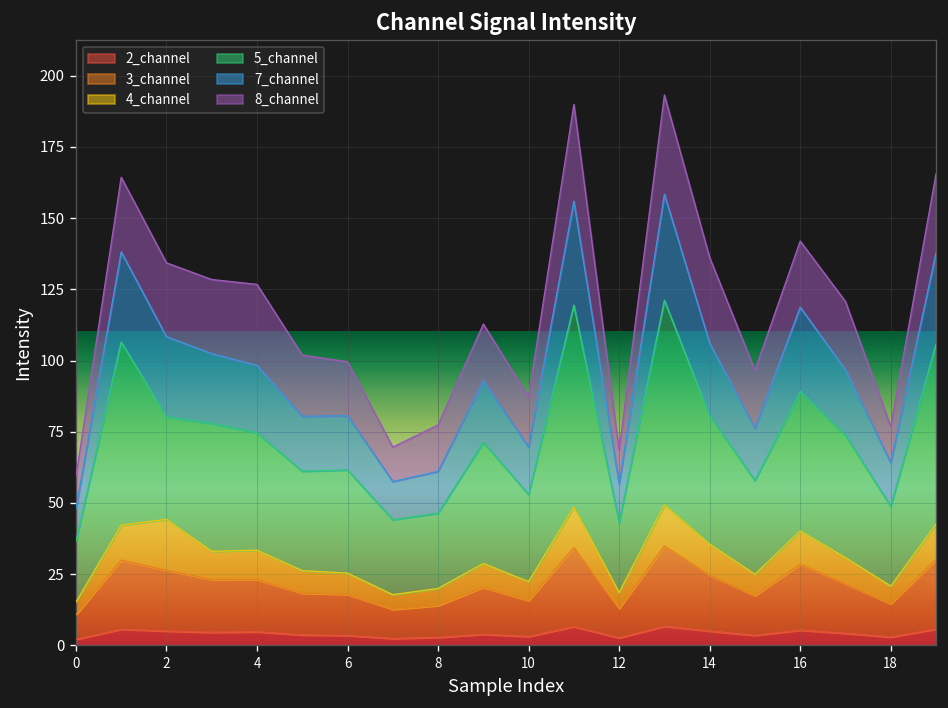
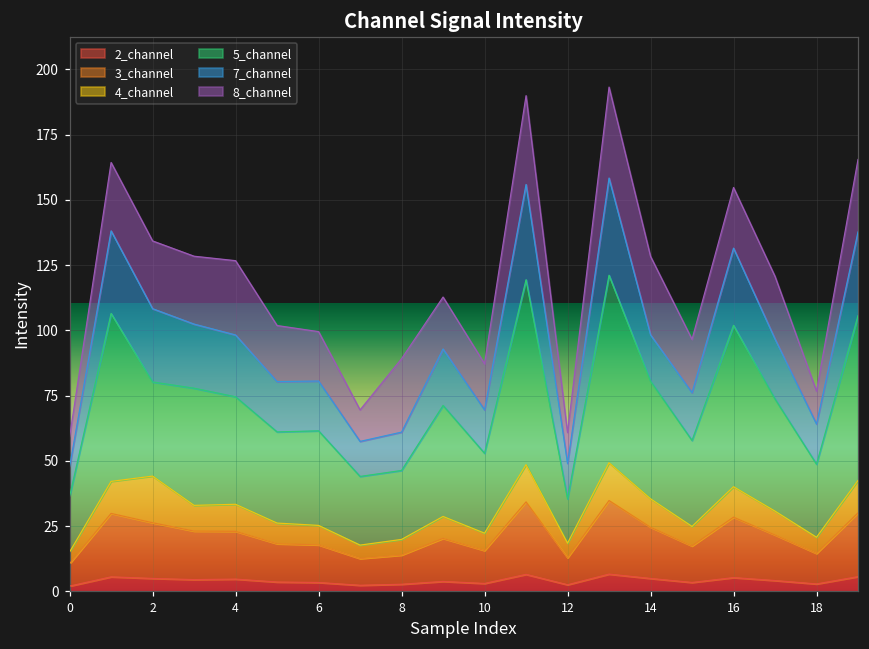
  {
    "4_channel": {
      "0": 4,
      "2": 18,
      "4": 10,
      "6": 7,
      "8": 6,
      "10": 7,
      "12": 6,
      "14": 11,
      "16": 12,
      "18": 6
    },
    "5_channel": {
      "0": 21,
      "2": 36,
      "4": 41,
      "6": 36,
      "8": 26,
      "10": 31,
-     "12": 25,
+     "12": 17,
      "14": 45,
-     "16": 49,
+     "16": 62,
      "18": 28
    },
    "7_channel": {
      "0": 11,
      "2": 28,
      "4": 24,
      "6": 19,
      "8": 15,
      "10": 17,
      "12": 14,
-     "14": 26,
+     "14": 18,
      "16": 30,
      "18": 15
    },
    "8_channel": {
      "0": 11,
      "2": 26,
      "4": 28,
      "6": 19,
-     "8": 16,
+     "8": 28,
      "10": 18,
      "12": 12,
      "14": 30,
      "16": 23,
      "18": 13
    }
  }
